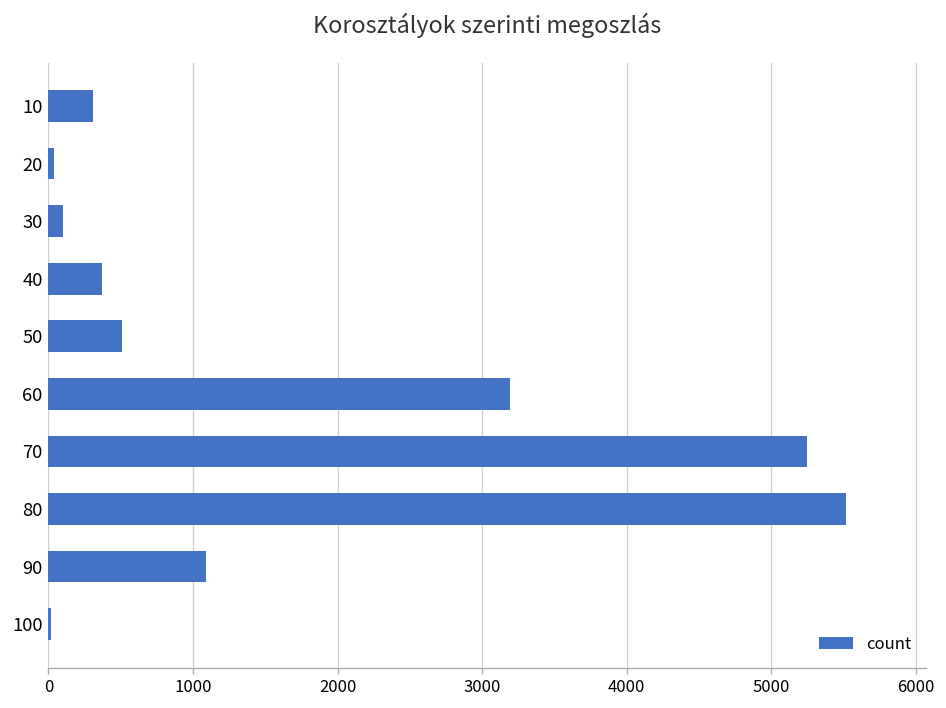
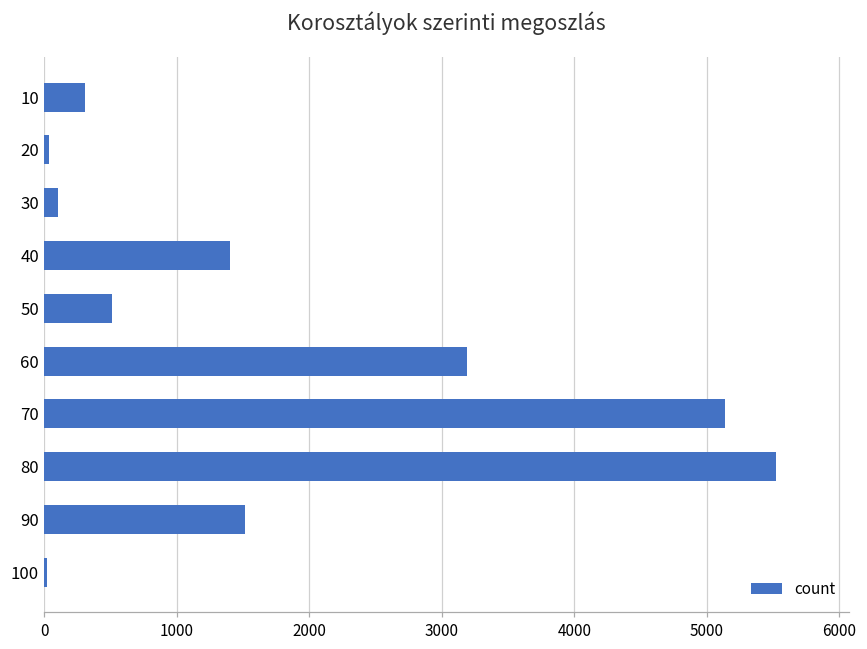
  {
    "10": 310,
    "20": 40,
    "30": 100,
-   "40": 370,
+   "40": 1400,
    "50": 510,
    "60": 3190,
-   "70": 5250,
+   "70": 5140,
    "80": 5520,
-   "90": 1090
+   "90": 1520
  }
